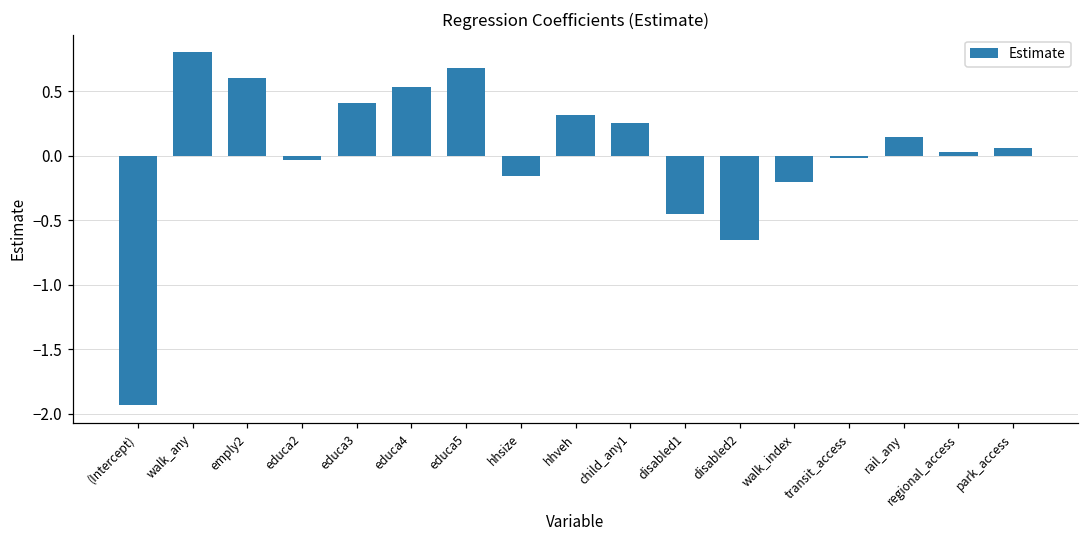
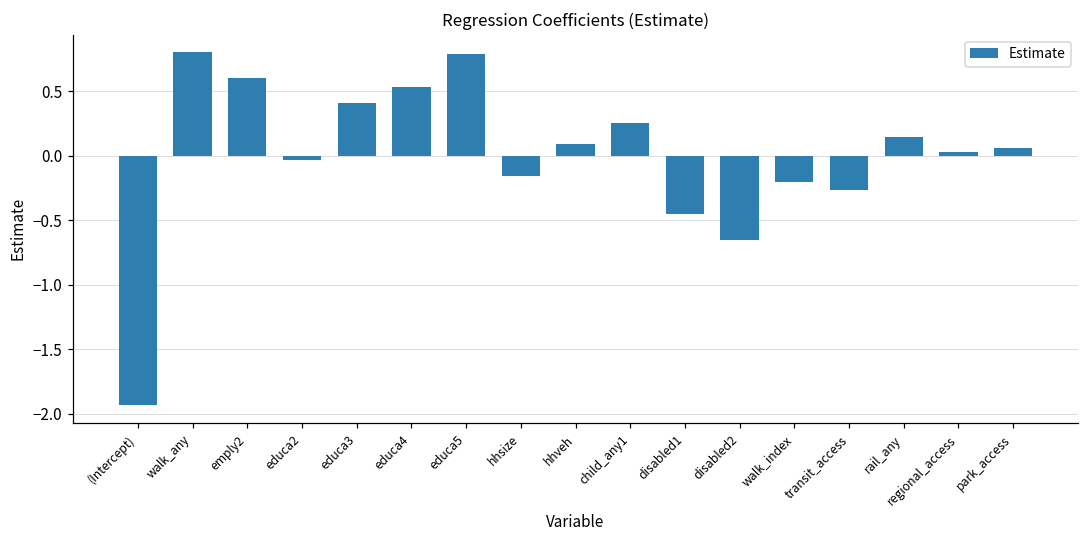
  {
    "(Intercept)": -1.93,
    "walk_any": 0.80,
    "emply2": 0.60,
    "educa2": -0.04,
    "educa3": 0.41,
    "educa4": 0.53,
-   "educa5": 0.68,
+   "educa5": 0.79,
    "hhsize": -0.15,
-   "hhveh": 0.32,
+   "hhveh": 0.09,
    "child_any1": 0.26,
    "disabled1": -0.45,
    "disabled2": -0.65,
    "walk_index": -0.20,
-   "transit_access": -0.02,
+   "transit_access": -0.26,
    "rail_any": 0.14,
    "regional_access": 0.03,
    "park_access": 0.06
  }
